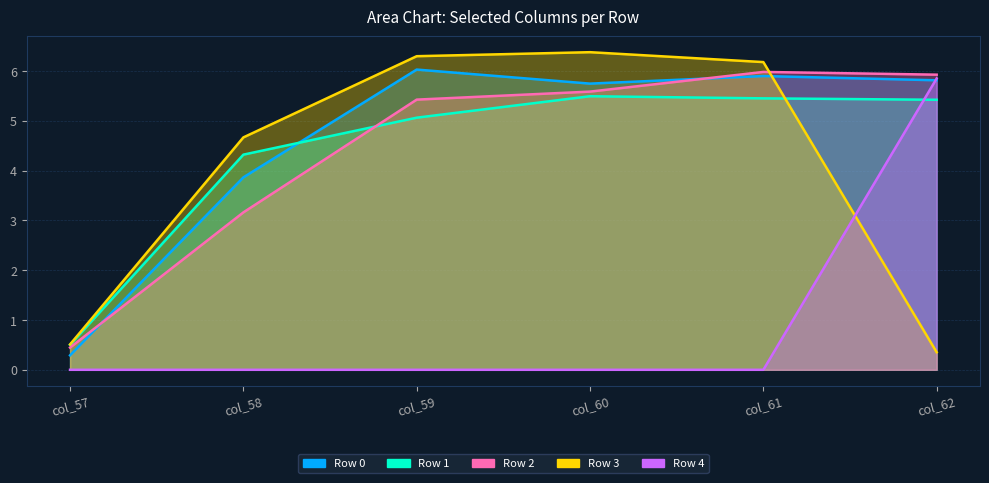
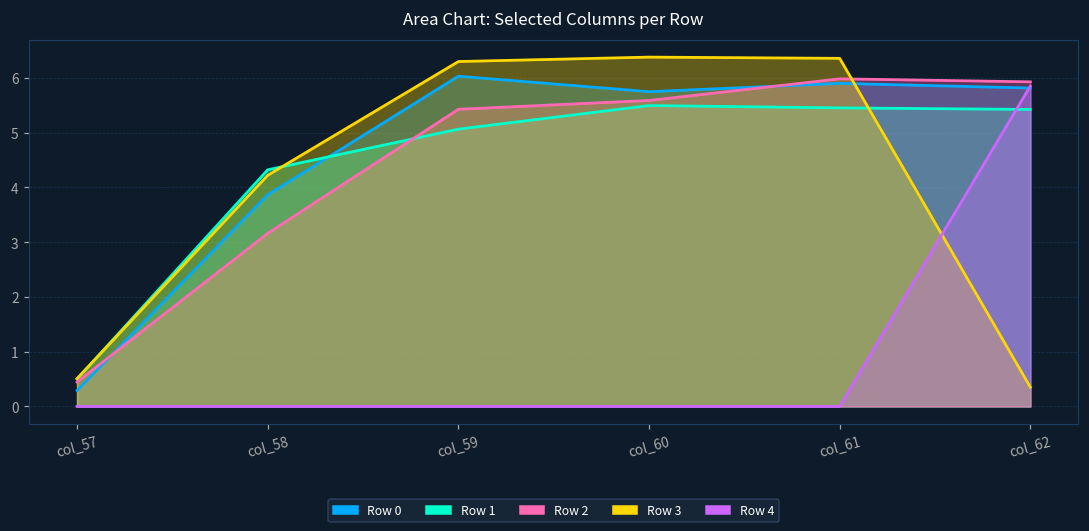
  {
    "Row 3": {
-     "col_58": 4.7,
+     "col_58": 4.2,
      "col_59": 6.3,
      "col_60": 6.4,
-     "col_61": 6.2,
+     "col_61": 6.4,
      "col_62": 0.4
    }
  }
